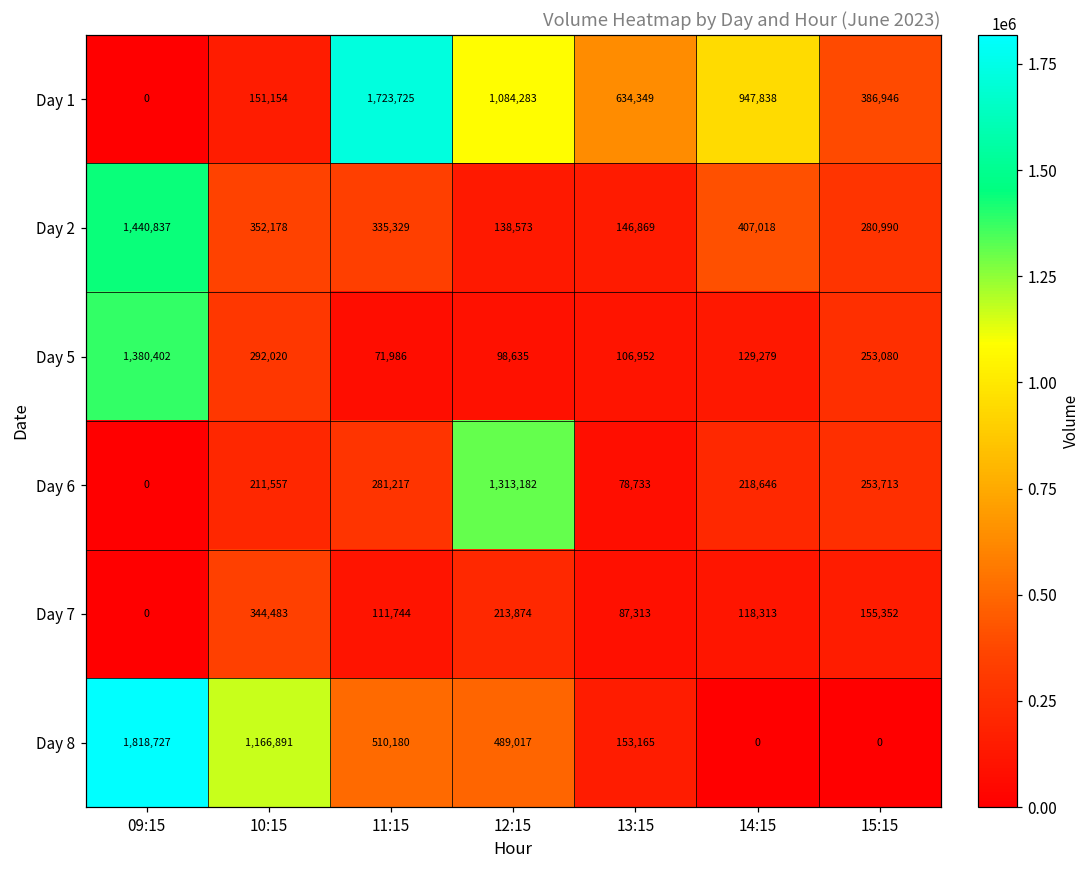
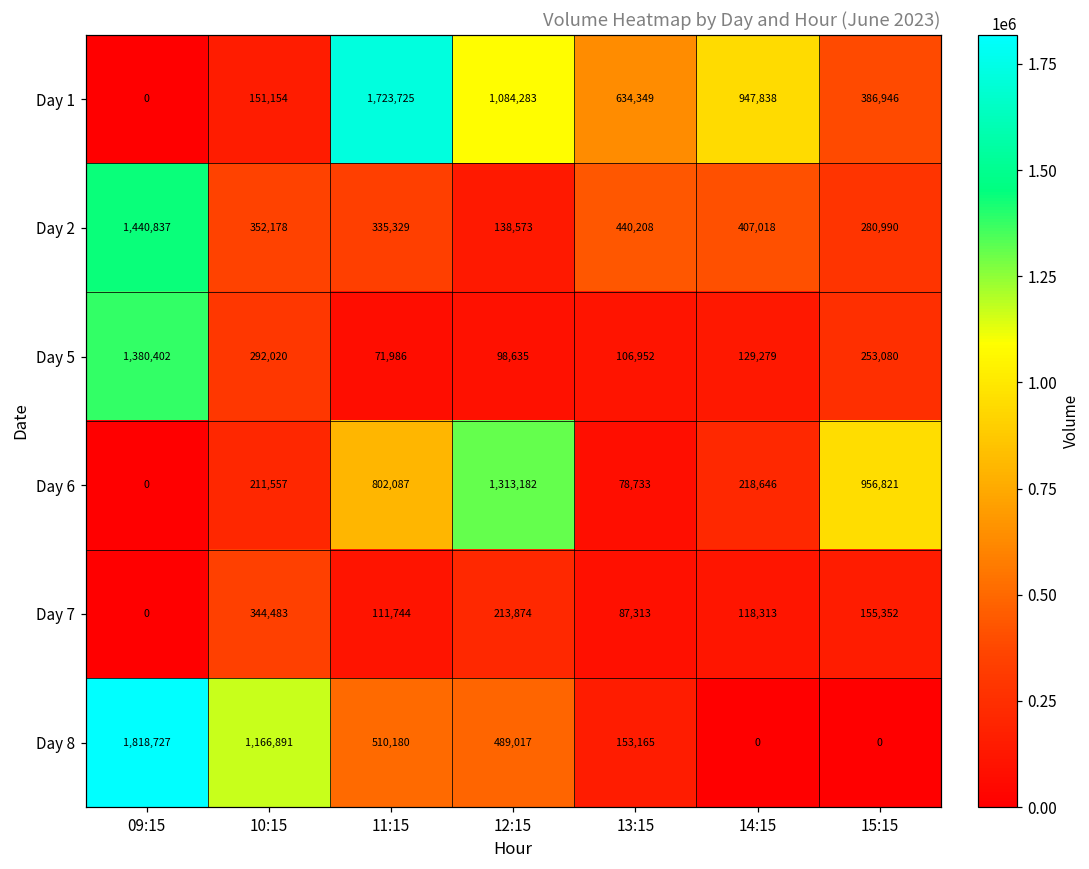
  {
    "Day 1": {
      "09:15": "0",
      "10:15": "151,154",
      "11:15": "1,723,725",
      "12:15": "1,084,283",
      "13:15": "634,349",
      "14:15": "947,838",
      "15:15": "386,946"
    },
    "Day 2": {
      "09:15": "1,440,837",
      "10:15": "352,178",
      "11:15": "335,329",
      "12:15": "138,573",
-     "13:15": "146,869",
+     "13:15": "440,208",
      "14:15": "407,018",
      "15:15": "280,990"
    },
    "Day 5": {
      "09:15": "1,380,402",
      "10:15": "292,020",
      "11:15": "71,986",
      "12:15": "98,635",
      "13:15": "106,952",
      "14:15": "129,279",
      "15:15": "253,080"
    },
    "Day 6": {
      "09:15": "0",
      "10:15": "211,557",
-     "11:15": "281,217",
+     "11:15": "802,087",
      "12:15": "1,313,182",
      "13:15": "78,733",
      "14:15": "218,646",
-     "15:15": "253,713"
+     "15:15": "956,821"
    },
    "Day 7": {
      "09:15": "0",
      "10:15": "344,483",
      "11:15": "111,744",
      "12:15": "213,874",
      "13:15": "87,313",
      "14:15": "118,313",
      "15:15": "155,352"
    },
    "Day 8": {
      "09:15": "1,818,727",
      "10:15": "1,166,891",
      "11:15": "510,180",
      "12:15": "489,017",
      "13:15": "153,165",
      "14:15": "0",
      "15:15": "0"
    }
  }
